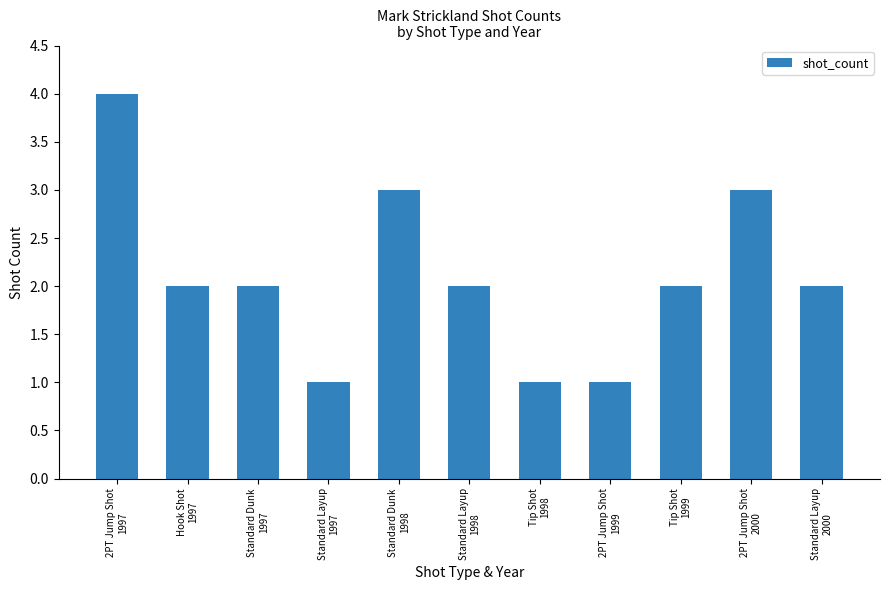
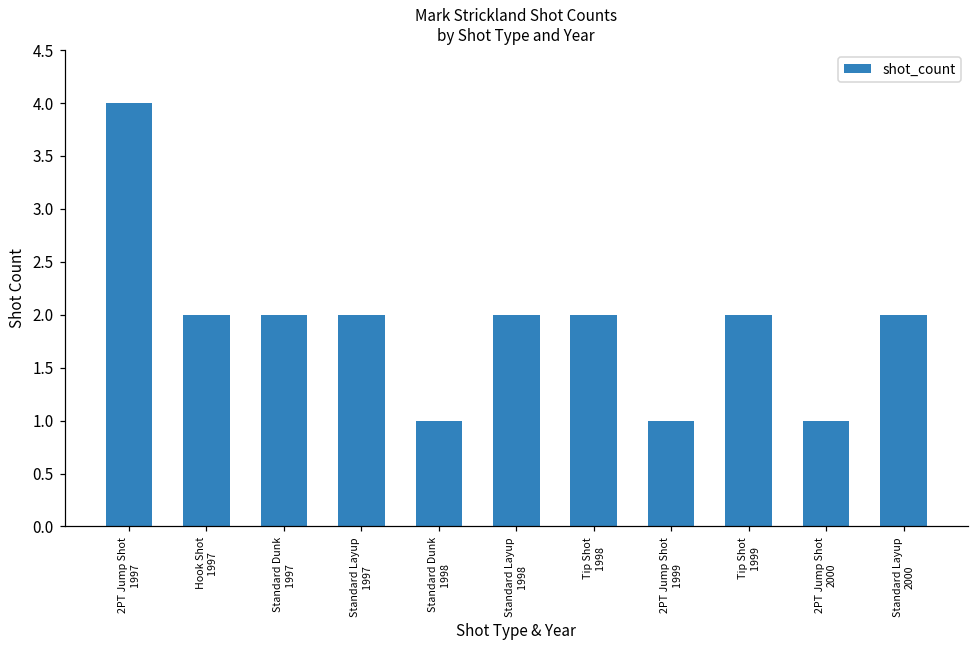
  {
    "2PT Jump Shot 1997": 4,
    "Hook Shot 1997": 2,
    "Standard Dunk 1997": 2,
-   "Standard Layup 1997": 1,
-   "Standard Dunk 1998": 3,
+   "Standard Layup 1997": 2,
+   "Standard Dunk 1998": 1,
    "Standard Layup 1998": 2,
-   "Tip Shot 1998": 1,
+   "Tip Shot 1998": 2,
    "2PT Jump Shot 1999": 1,
    "Tip Shot 1999": 2,
-   "2PT Jump Shot 2000": 3,
+   "2PT Jump Shot 2000": 1,
    "Standard Layup 2000": 2
  }
